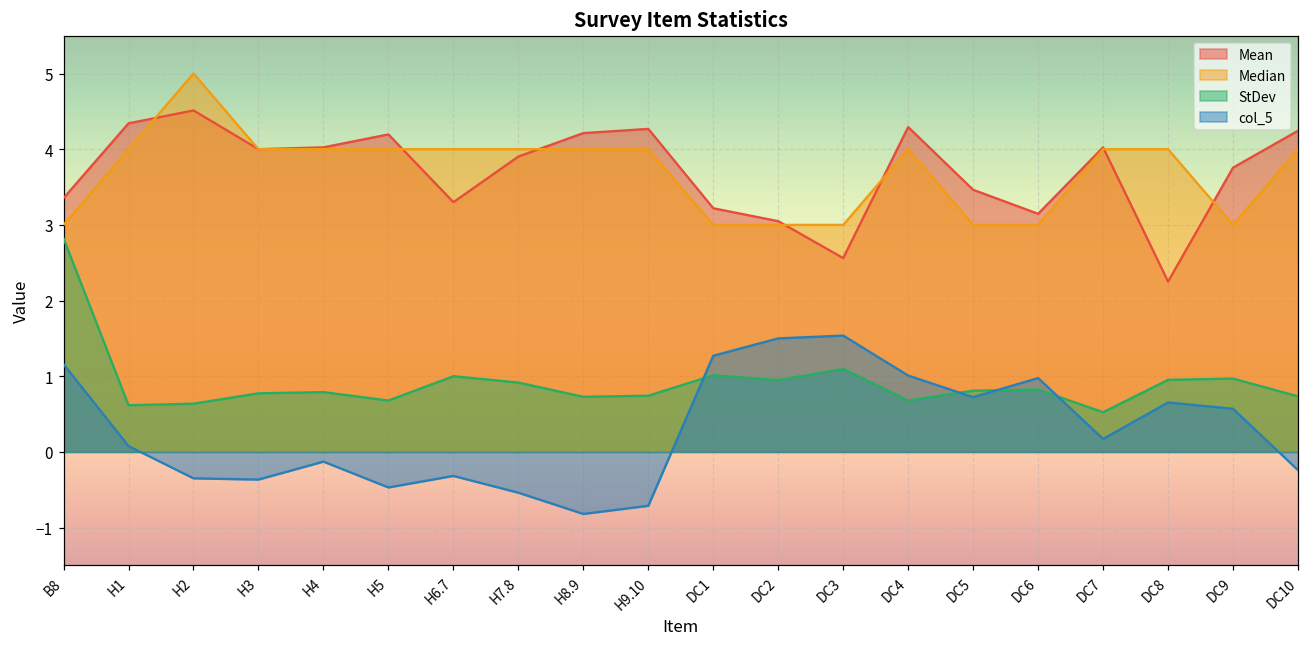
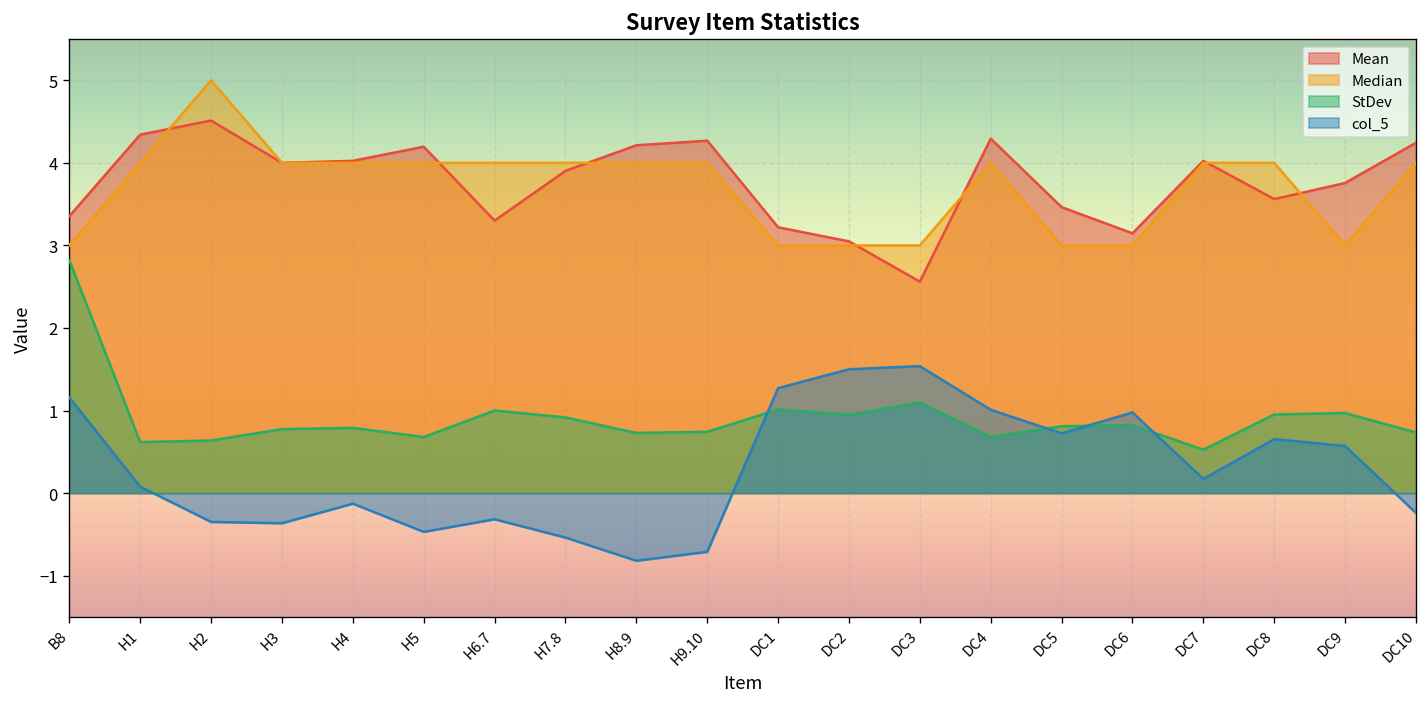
  {
    "Mean": {
      "B8": 3.4,
      "H1": 4.3,
      "H2": 4.5,
      "H5": 4.2,
      "H6.7": 3.3,
      "H7.8": 3.9,
      "H8.9": 4.2,
      "H9.10": 4.3,
      "DC1": 3.2,
      "DC2": 3.0,
      "DC3": 2.6,
      "DC4": 4.3,
      "DC5": 3.5,
      "DC6": 3.1,
-     "DC8": 2.3,
+     "DC8": 3.6,
      "DC9": 3.8,
      "DC10": 4.2
    },
    "Median": {
      "B8": 3.0,
      "H1": 4.0,
      "H2": 5.0,
      "H5": 4.0,
      "H6.7": 4.0,
      "H7.8": 4.0,
      "H8.9": 4.0,
      "H9.10": 4.0,
      "DC1": 3.0,
      "DC2": 3.0,
      "DC3": 3.0,
      "DC4": 4.0,
      "DC5": 3.0,
      "DC6": 3.0,
      "DC8": 4.0,
      "DC9": 3.0,
      "DC10": 4.0
    },
    "StDev": {
      "B8": 2.8,
      "H1": 0.6,
      "H2": 0.6,
      "H3": 0.8,
      "H4": 0.8,
      "H5": 0.7,
      "H6.7": 1.0,
      "H7.8": 0.9,
      "H8.9": 0.7,
      "H9.10": 0.7,
      "DC1": 1.0,
      "DC2": 0.9,
      "DC3": 1.1,
      "DC4": 0.7,
      "DC5": 0.8,
      "DC6": 0.8,
      "DC7": 0.5,
      "DC8": 1.0,
      "DC9": 1.0,
      "DC10": 0.7
    }
  }
